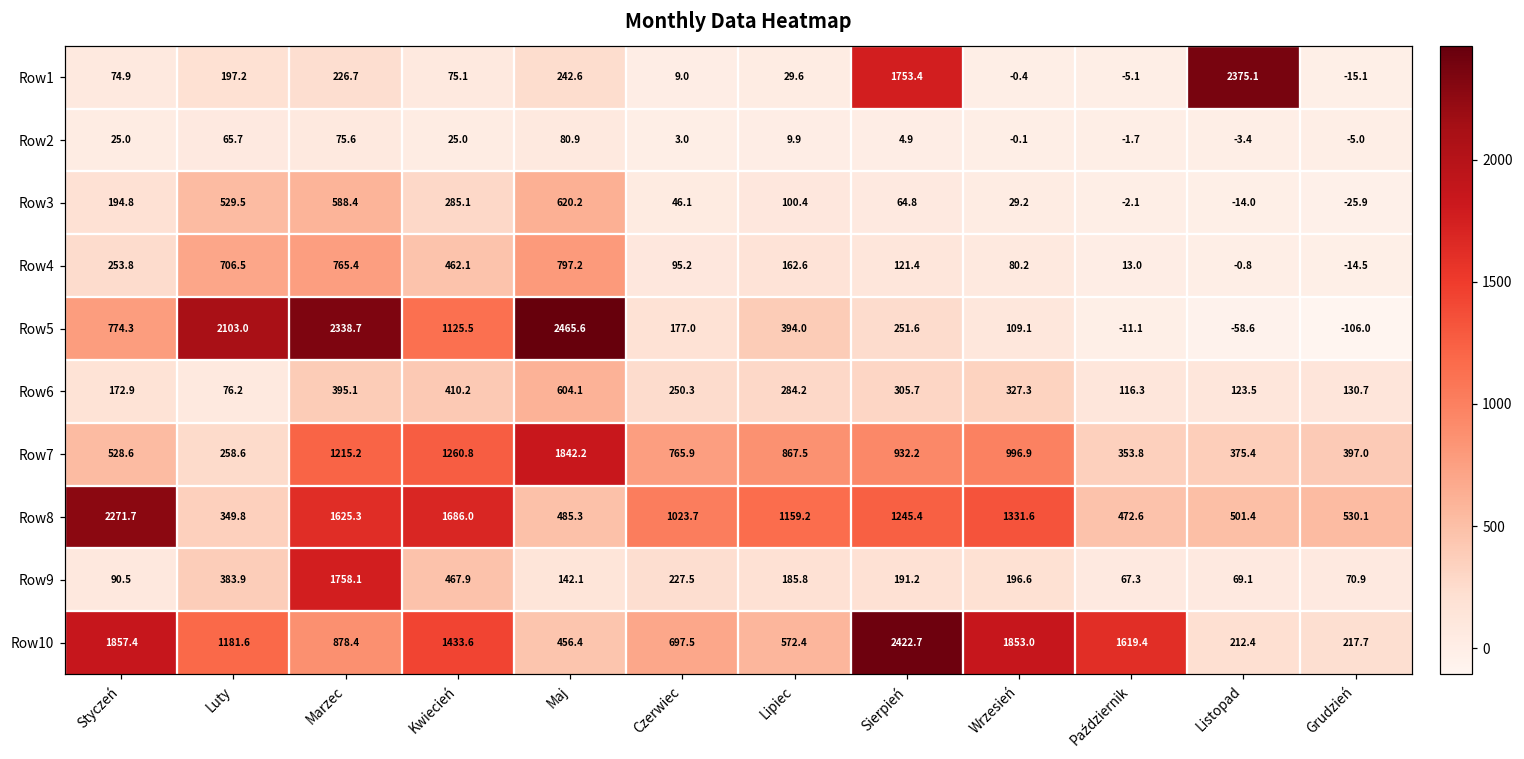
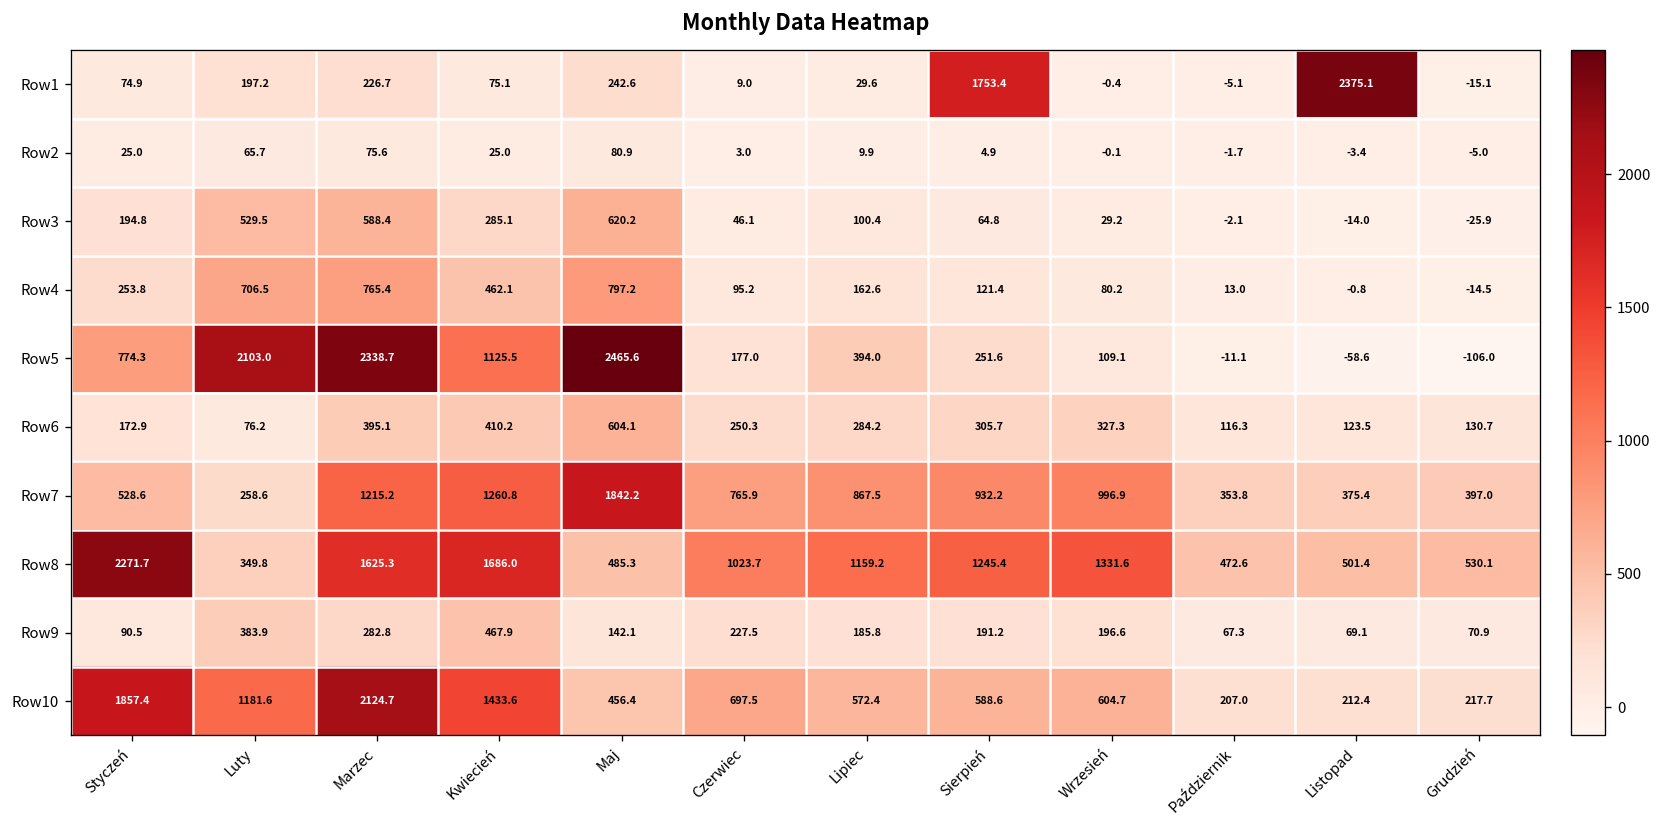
  {
    "Row1": {
      "Styczeń": 74.9,
      "Luty": 197.2,
      "Marzec": 226.7,
      "Kwiecień": 75.1,
      "Maj": 242.6,
      "Czerwiec": 9.0,
      "Lipiec": 29.6,
      "Sierpień": 1753.4,
      "Wrzesień": -0.4,
      "Październik": -5.1,
      "Listopad": 2375.1,
      "Grudzień": -15.1
    },
    "Row2": {
      "Styczeń": 25.0,
      "Luty": 65.7,
      "Marzec": 75.6,
      "Kwiecień": 25.0,
      "Maj": 80.9,
      "Czerwiec": 3.0,
      "Lipiec": 9.9,
      "Sierpień": 4.9,
      "Wrzesień": -0.1,
      "Październik": -1.7,
      "Listopad": -3.4,
      "Grudzień": -5.0
    },
    "Row3": {
      "Styczeń": 194.8,
      "Luty": 529.5,
      "Marzec": 588.4,
      "Kwiecień": 285.1,
      "Maj": 620.2,
      "Czerwiec": 46.1,
      "Lipiec": 100.4,
      "Sierpień": 64.8,
      "Wrzesień": 29.2,
      "Październik": -2.1,
      "Listopad": -14.0,
      "Grudzień": -25.9
    },
    "Row4": {
      "Styczeń": 253.8,
      "Luty": 706.5,
      "Marzec": 765.4,
      "Kwiecień": 462.1,
      "Maj": 797.2,
      "Czerwiec": 95.2,
      "Lipiec": 162.6,
      "Sierpień": 121.4,
      "Wrzesień": 80.2,
      "Październik": 13.0,
      "Listopad": -0.8,
      "Grudzień": -14.5
    },
    "Row5": {
      "Styczeń": 774.3,
      "Luty": 2103.0,
      "Marzec": 2338.7,
      "Kwiecień": 1125.5,
      "Maj": 2465.6,
      "Czerwiec": 177.0,
      "Lipiec": 394.0,
      "Sierpień": 251.6,
      "Wrzesień": 109.1,
      "Październik": -11.1,
      "Listopad": -58.6,
      "Grudzień": -106.0
    },
    "Row6": {
      "Styczeń": 172.9,
      "Luty": 76.2,
      "Marzec": 395.1,
      "Kwiecień": 410.2,
      "Maj": 604.1,
      "Czerwiec": 250.3,
      "Lipiec": 284.2,
      "Sierpień": 305.7,
      "Wrzesień": 327.3,
      "Październik": 116.3,
      "Listopad": 123.5,
      "Grudzień": 130.7
    },
    "Row7": {
      "Styczeń": 528.6,
      "Luty": 258.6,
      "Marzec": 1215.2,
      "Kwiecień": 1260.8,
      "Maj": 1842.2,
      "Czerwiec": 765.9,
      "Lipiec": 867.5,
      "Sierpień": 932.2,
      "Wrzesień": 996.9,
      "Październik": 353.8,
      "Listopad": 375.4,
      "Grudzień": 397.0
    },
    "Row8": {
      "Styczeń": 2271.7,
      "Luty": 349.8,
      "Marzec": 1625.3,
      "Kwiecień": 1686.0,
      "Maj": 485.3,
      "Czerwiec": 1023.7,
      "Lipiec": 1159.2,
      "Sierpień": 1245.4,
      "Wrzesień": 1331.6,
      "Październik": 472.6,
      "Listopad": 501.4,
      "Grudzień": 530.1
    },
    "Row9": {
      "Styczeń": 90.5,
      "Luty": 383.9,
-     "Marzec": 1758.1,
+     "Marzec": 282.8,
      "Kwiecień": 467.9,
      "Maj": 142.1,
      "Czerwiec": 227.5,
      "Lipiec": 185.8,
      "Sierpień": 191.2,
      "Wrzesień": 196.6,
      "Październik": 67.3,
      "Listopad": 69.1,
      "Grudzień": 70.9
    },
    "Row10": {
      "Styczeń": 1857.4,
      "Luty": 1181.6,
-     "Marzec": 878.4,
+     "Marzec": 2124.7,
      "Kwiecień": 1433.6,
      "Maj": 456.4,
      "Czerwiec": 697.5,
      "Lipiec": 572.4,
-     "Sierpień": 2422.7,
-     "Wrzesień": 1853.0,
-     "Październik": 1619.4,
+     "Sierpień": 588.6,
+     "Wrzesień": 604.7,
+     "Październik": 207.0,
      "Listopad": 212.4,
      "Grudzień": 217.7
    }
  }
